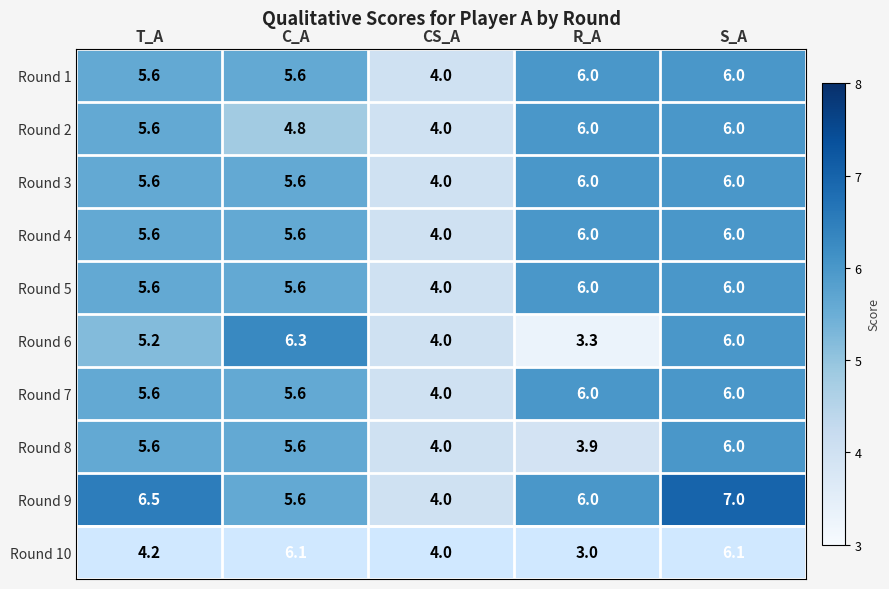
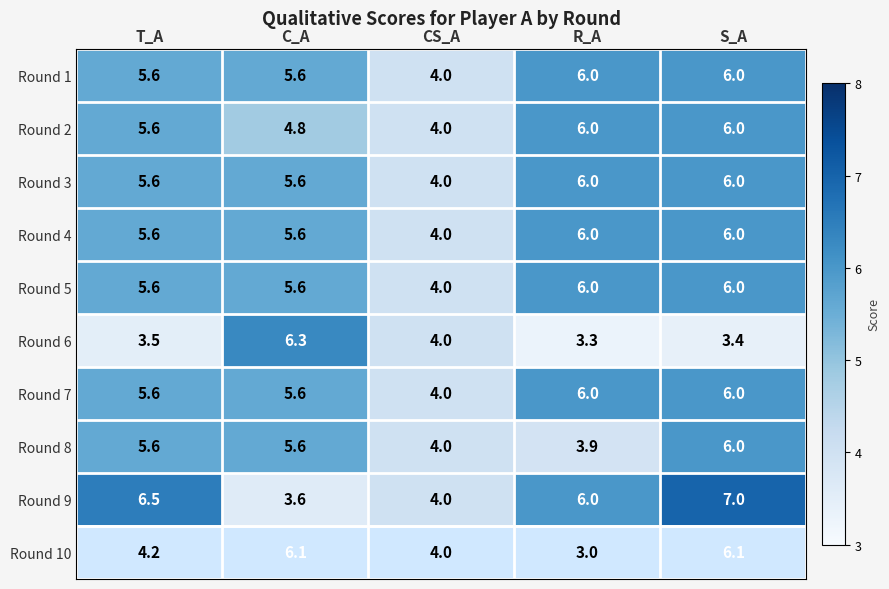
  {
    "Round 1": {
      "T_A": 5.6,
      "C_A": 5.6,
      "CS_A": 4.0,
      "R_A": 6.0,
      "S_A": 6.0
    },
    "Round 2": {
      "T_A": 5.6,
      "C_A": 4.8,
      "CS_A": 4.0,
      "R_A": 6.0,
      "S_A": 6.0
    },
    "Round 3": {
      "T_A": 5.6,
      "C_A": 5.6,
      "CS_A": 4.0,
      "R_A": 6.0,
      "S_A": 6.0
    },
    "Round 4": {
      "T_A": 5.6,
      "C_A": 5.6,
      "CS_A": 4.0,
      "R_A": 6.0,
      "S_A": 6.0
    },
    "Round 5": {
      "T_A": 5.6,
      "C_A": 5.6,
      "CS_A": 4.0,
      "R_A": 6.0,
      "S_A": 6.0
    },
    "Round 6": {
-     "T_A": 5.2,
+     "T_A": 3.5,
      "C_A": 6.3,
      "CS_A": 4.0,
      "R_A": 3.3,
-     "S_A": 6.0
+     "S_A": 3.4
    },
    "Round 7": {
      "T_A": 5.6,
      "C_A": 5.6,
      "CS_A": 4.0,
      "R_A": 6.0,
      "S_A": 6.0
    },
    "Round 8": {
      "T_A": 5.6,
      "C_A": 5.6,
      "CS_A": 4.0,
      "R_A": 3.9,
      "S_A": 6.0
    },
    "Round 9": {
      "T_A": 6.5,
-     "C_A": 5.6,
+     "C_A": 3.6,
      "CS_A": 4.0,
      "R_A": 6.0,
      "S_A": 7.0
    }
  }
